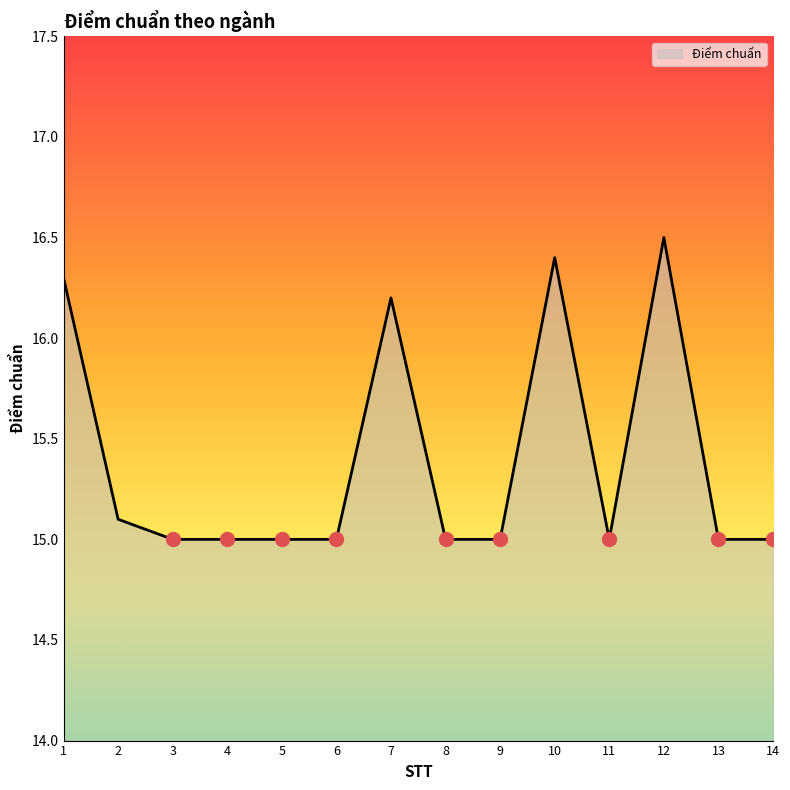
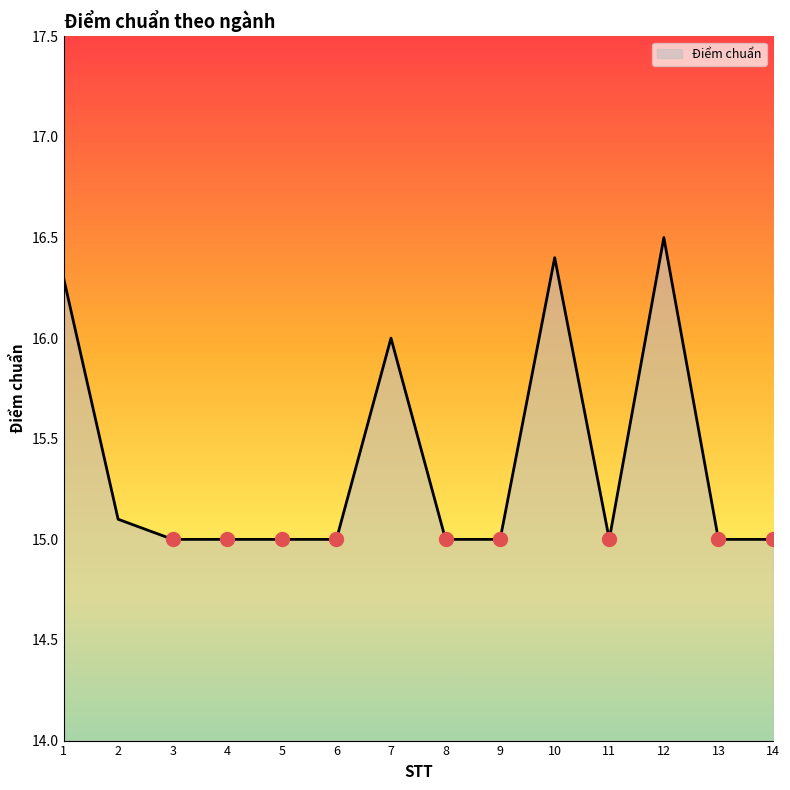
  {
    "Điểm chuẩn": {
      "1": 16.3,
      "2": 15.1,
-     "7": 16.2,
+     "7": 16.0,
      "10": 16.4,
      "12": 16.5
    }
  }
